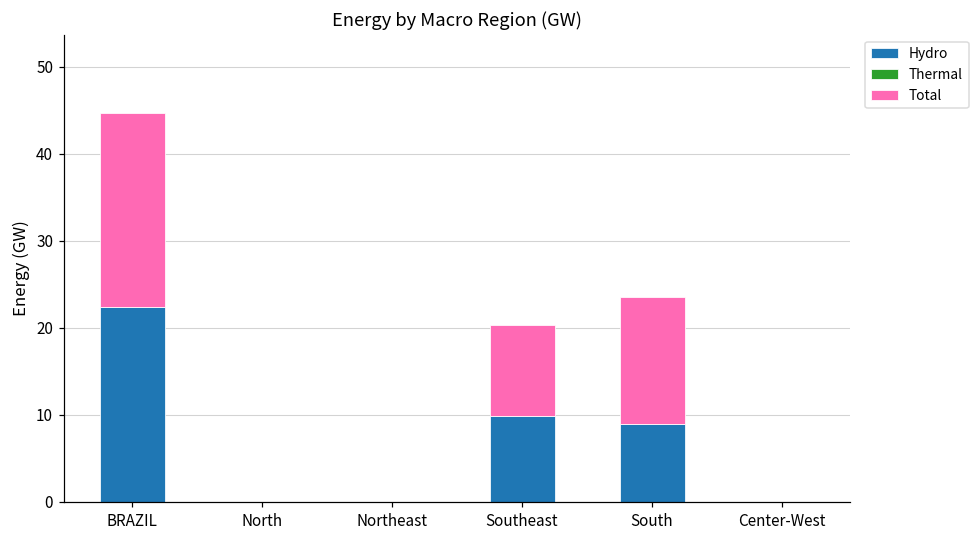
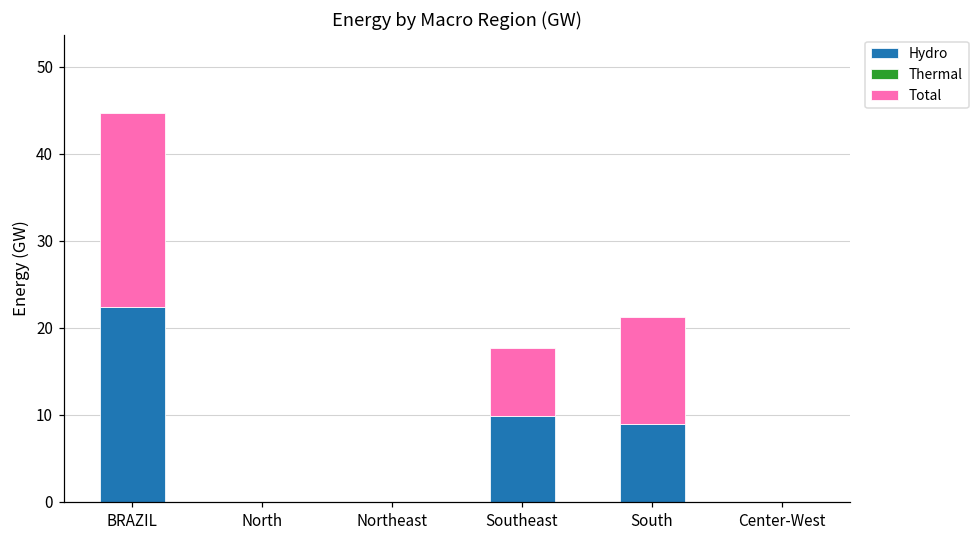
  {
    "Thermal": {
      "BRAZIL": 22,
      "North": 0,
      "Northeast": 0,
      "Southeast": 10,
      "South": 9,
      "Center-West": 0
    },
    "Total": {
      "BRAZIL": 22,
      "North": 0,
      "Northeast": 0,
-     "Southeast": 10,
-     "South": 15,
+     "Southeast": 8,
+     "South": 12,
      "Center-West": 0
    }
  }
